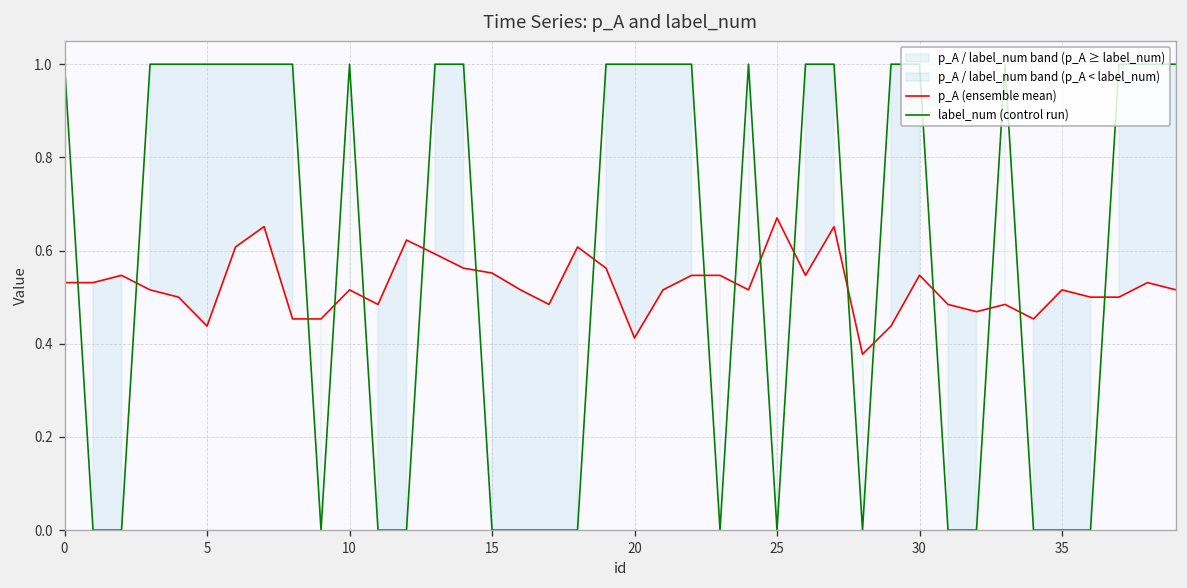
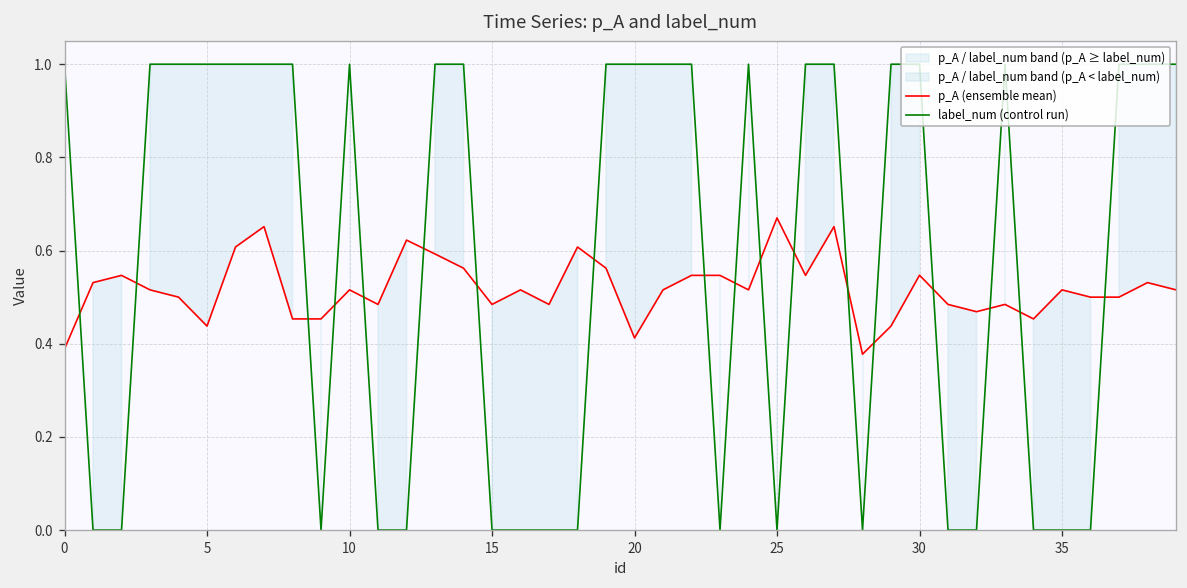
  {
    "p_A (ensemble mean)": {
-     "0": 0.53,
+     "0": 0.39,
      "5": 0.44,
      "10": 0.52,
-     "15": 0.55,
+     "15": 0.48,
      "20": 0.41,
      "25": 0.67,
      "30": 0.55,
      "35": 0.52
    },
    "label_num (control run)": {
      "0": 1.00,
      "5": 1.00,
      "10": 1.00,
      "15": 0.00,
      "20": 1.00,
      "25": 0.00,
      "35": 0.00
    }
  }
